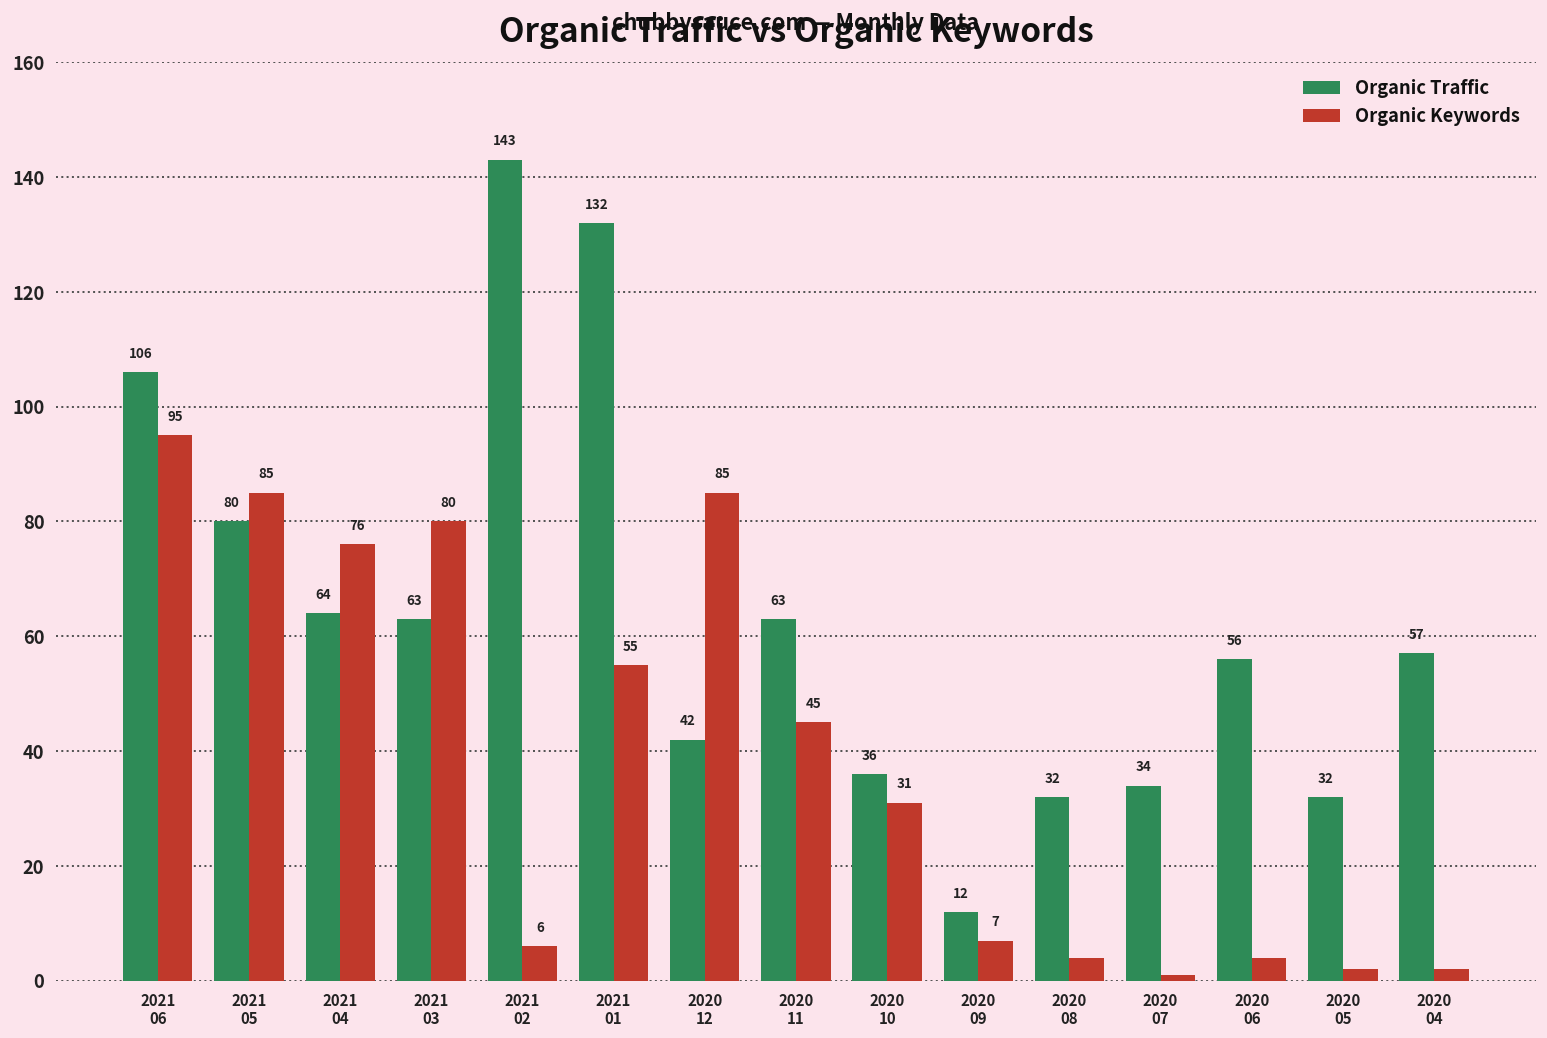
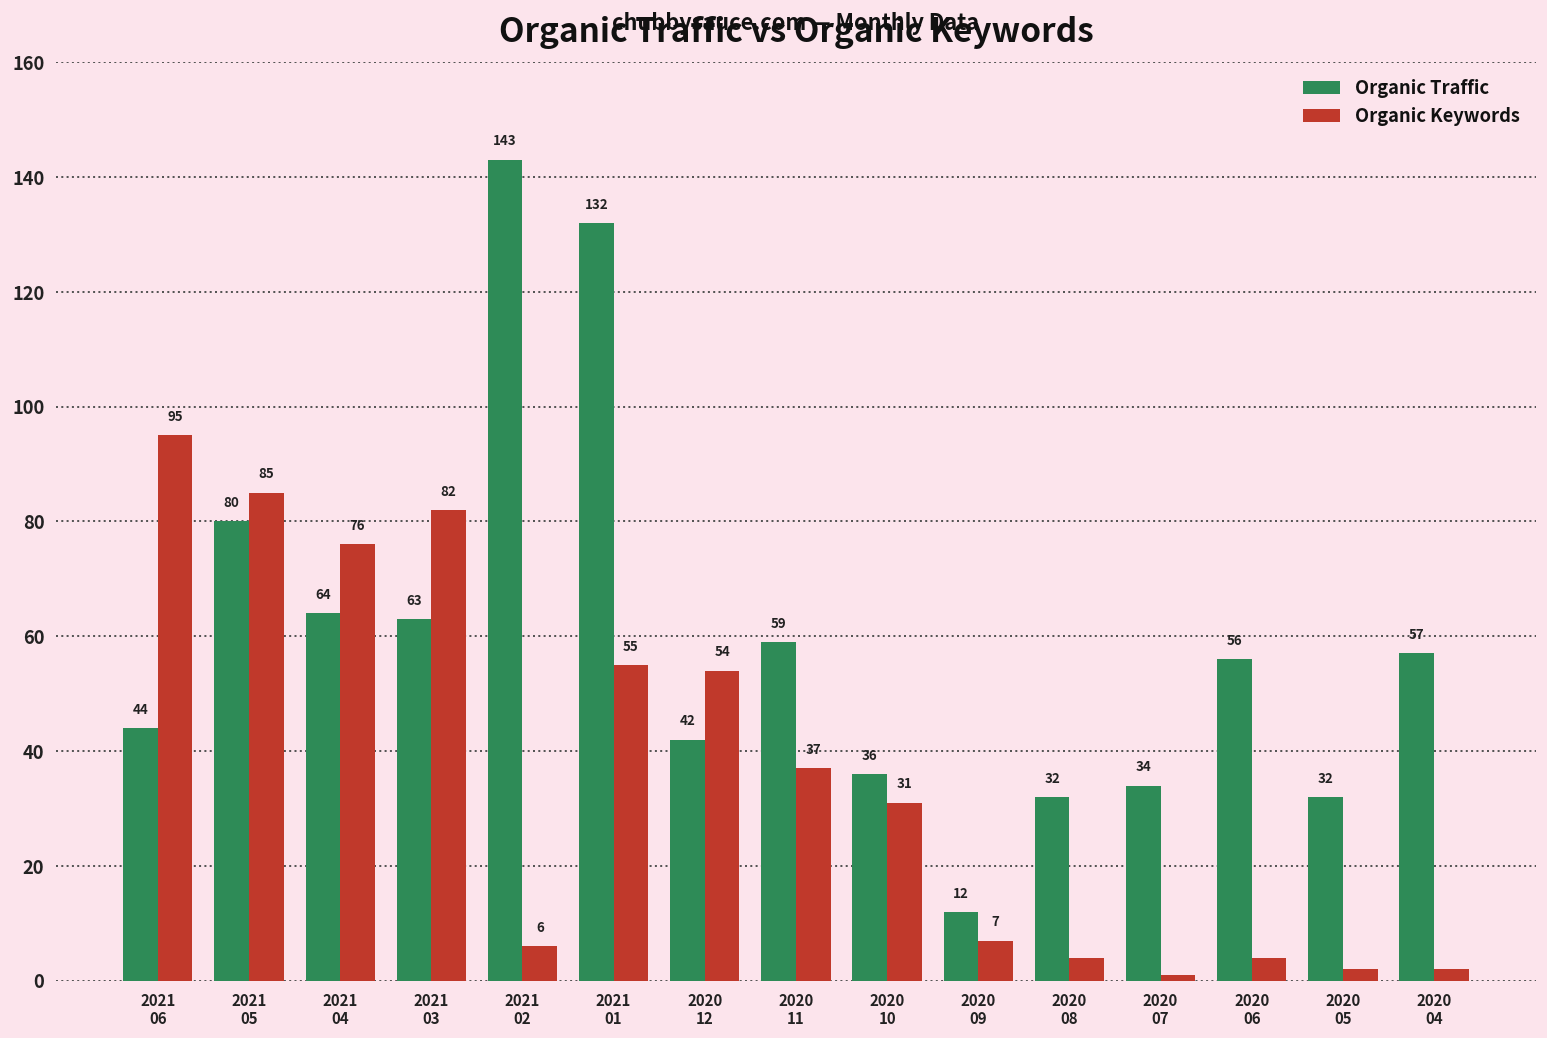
  {
    "Organic Traffic": {
-     "2021 06": 106,
+     "2021 06": 44,
      "2021 05": 80,
      "2021 04": 64,
      "2021 03": 63,
      "2021 02": 143,
      "2021 01": 132,
      "2020 12": 42,
-     "2020 11": 63,
+     "2020 11": 59,
      "2020 10": 36,
      "2020 09": 12,
      "2020 08": 32,
      "2020 07": 34,
      "2020 06": 56,
      "2020 05": 32,
      "2020 04": 57
    },
    "Organic Keywords": {
      "2021 06": 95,
      "2021 05": 85,
      "2021 04": 76,
-     "2021 03": 80,
+     "2021 03": 82,
      "2021 02": 6,
      "2021 01": 55,
-     "2020 12": 85,
-     "2020 11": 45,
+     "2020 12": 54,
+     "2020 11": 37,
      "2020 10": 31,
      "2020 09": 7
    }
  }
